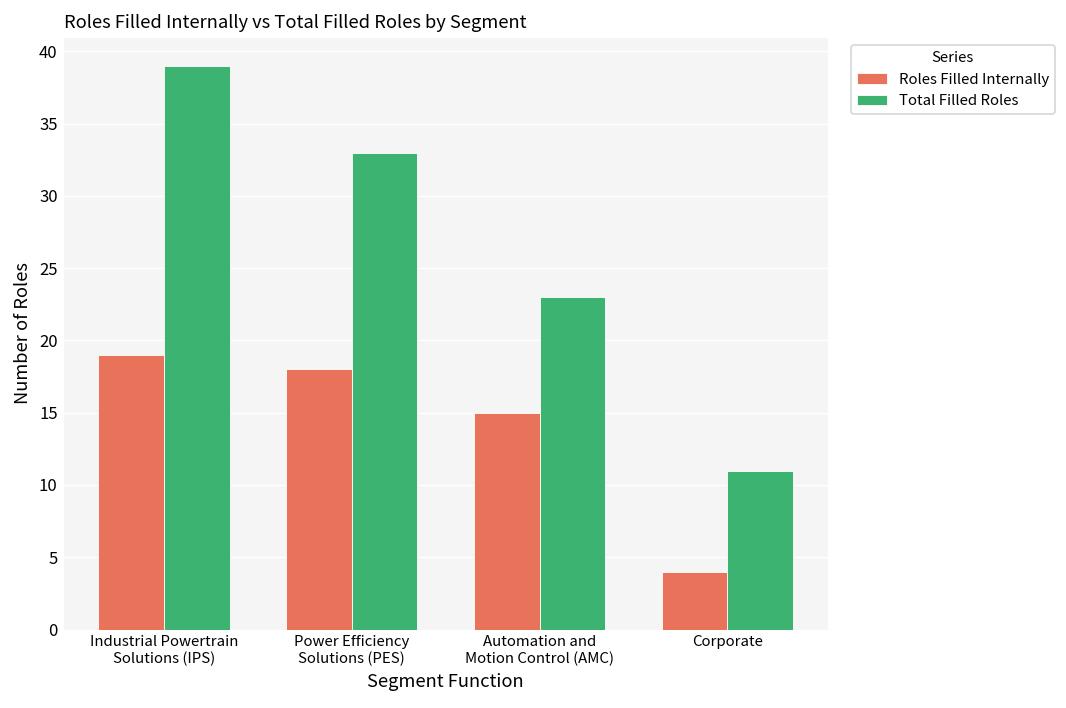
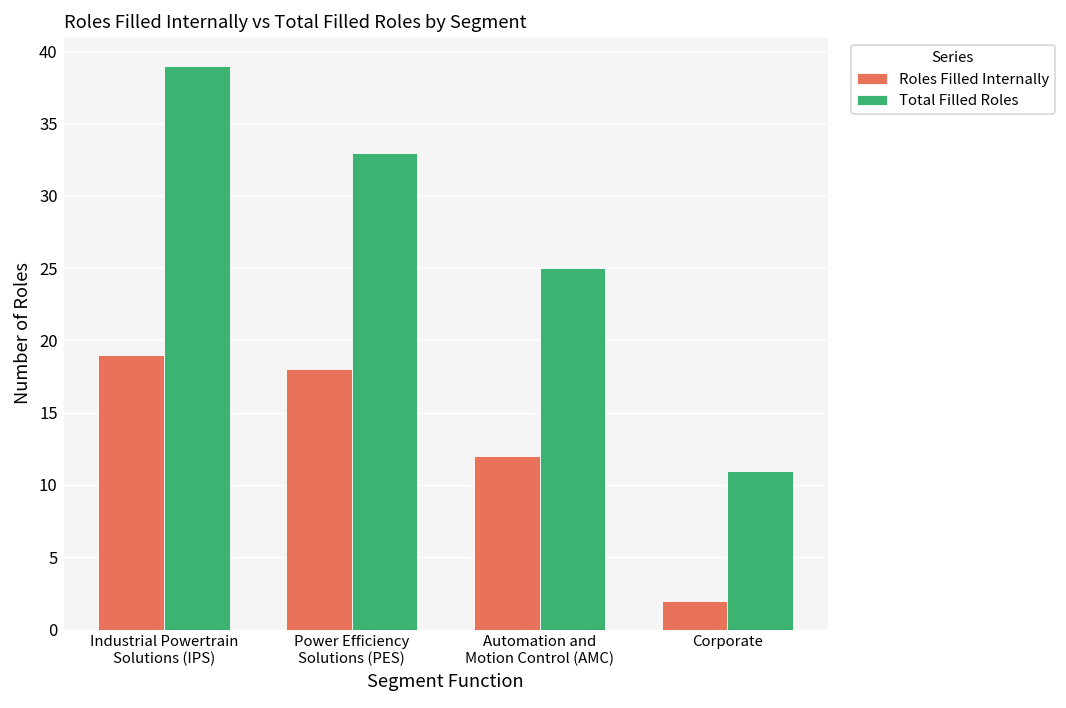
  {
    "Roles Filled Internally": {
      "Industrial Powertrain Solutions (IPS)": 19,
      "Power Efficiency Solutions (PES)": 18,
-     "Automation and Motion Control (AMC)": 15,
-     "Corporate": 4
+     "Automation and Motion Control (AMC)": 12,
+     "Corporate": 2
    },
    "Total Filled Roles": {
      "Industrial Powertrain Solutions (IPS)": 39,
      "Power Efficiency Solutions (PES)": 33,
-     "Automation and Motion Control (AMC)": 23,
+     "Automation and Motion Control (AMC)": 25,
      "Corporate": 11
    }
  }
